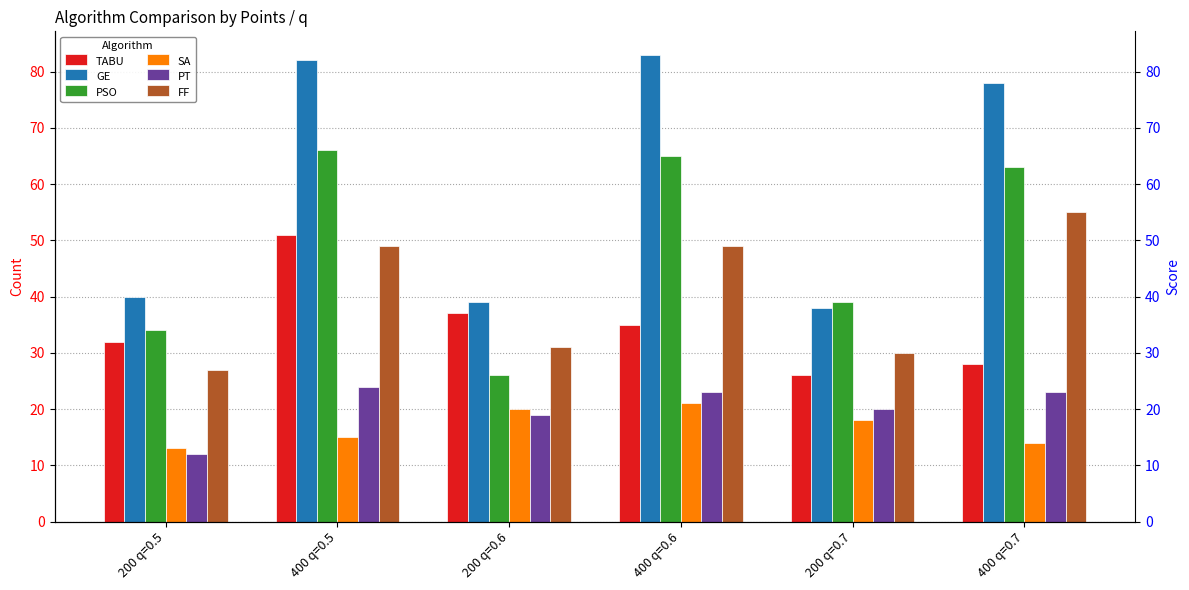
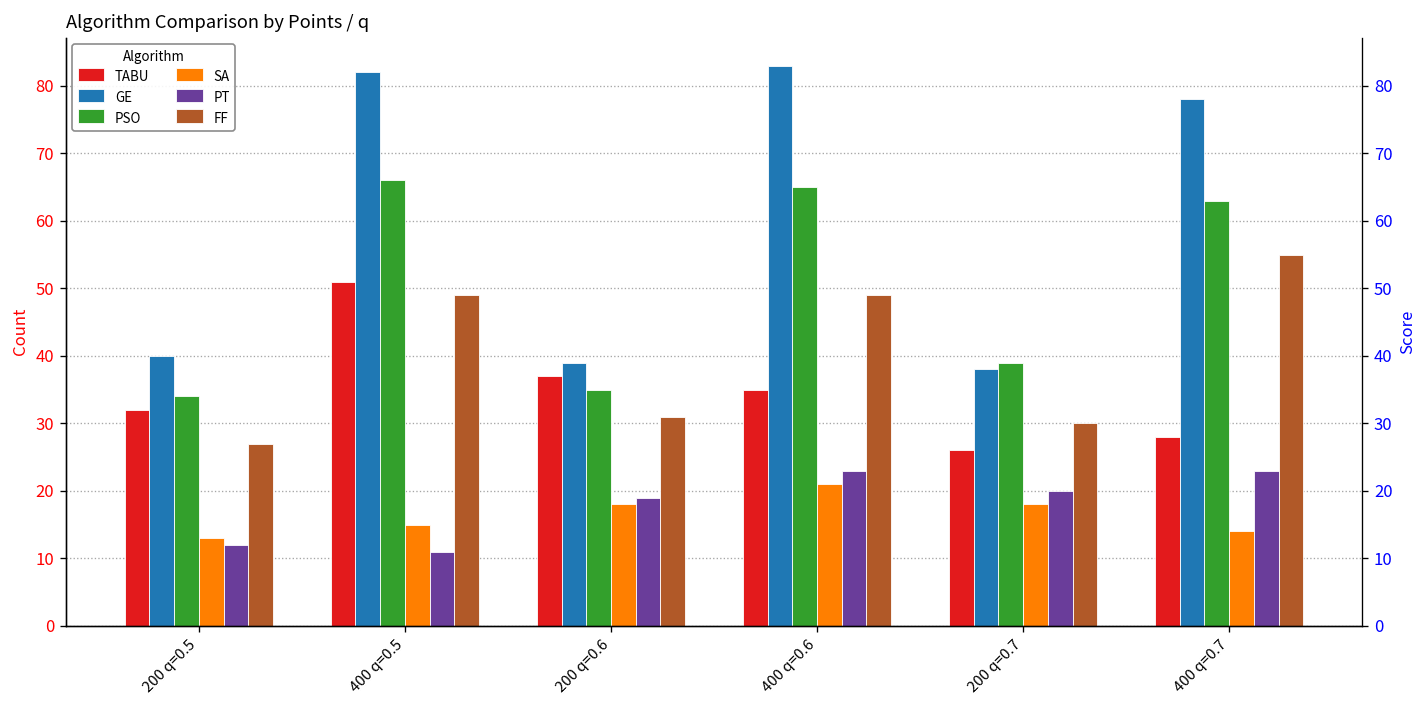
  {
    "TABU": {
      "200 q=0.5": 32,
      "400 q=0.5": 51,
      "200 q=0.6": 37,
      "400 q=0.6": 35,
      "200 q=0.7": 26,
      "400 q=0.7": 28
    },
    "GE": {
      "200 q=0.5": 40,
      "400 q=0.5": 82,
      "200 q=0.6": 39,
      "400 q=0.6": 83,
      "200 q=0.7": 38,
      "400 q=0.7": 78
    },
    "PSO": {
      "200 q=0.5": 34,
      "400 q=0.5": 66,
-     "200 q=0.6": 26,
+     "200 q=0.6": 35,
      "400 q=0.6": 65,
      "200 q=0.7": 39,
      "400 q=0.7": 63
    },
    "SA": {
      "200 q=0.5": 13,
      "400 q=0.5": 15,
-     "200 q=0.6": 20,
+     "200 q=0.6": 18,
      "400 q=0.6": 21,
      "200 q=0.7": 18,
      "400 q=0.7": 14
    },
    "PT": {
      "200 q=0.5": 12,
-     "400 q=0.5": 24,
+     "400 q=0.5": 11,
      "200 q=0.6": 19,
      "400 q=0.6": 23,
      "200 q=0.7": 20,
      "400 q=0.7": 23
    },
    "FF": {
      "200 q=0.5": 27,
      "400 q=0.5": 49,
      "200 q=0.6": 31,
      "400 q=0.6": 49,
      "200 q=0.7": 30,
      "400 q=0.7": 55
    }
  }
